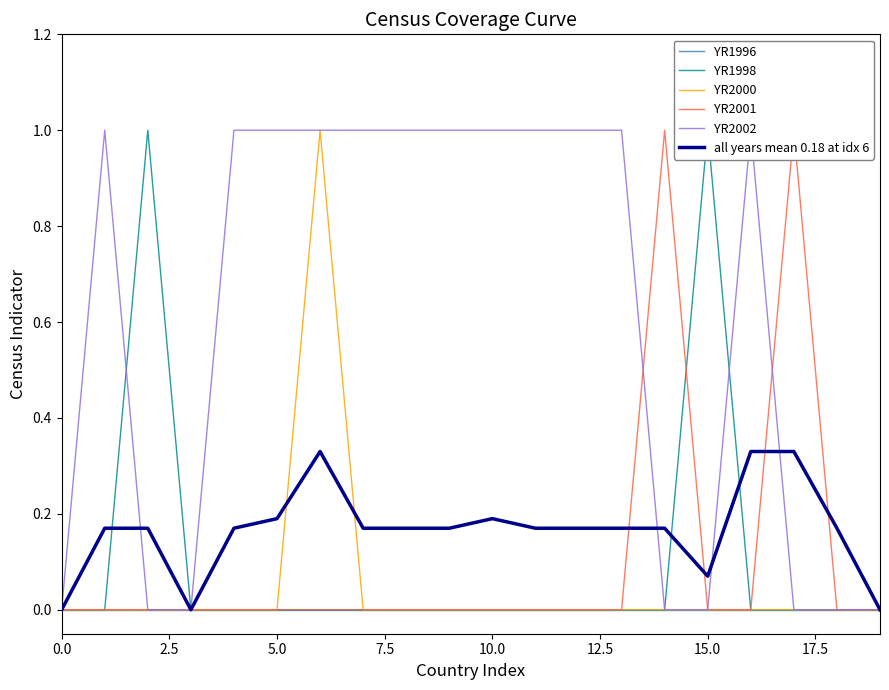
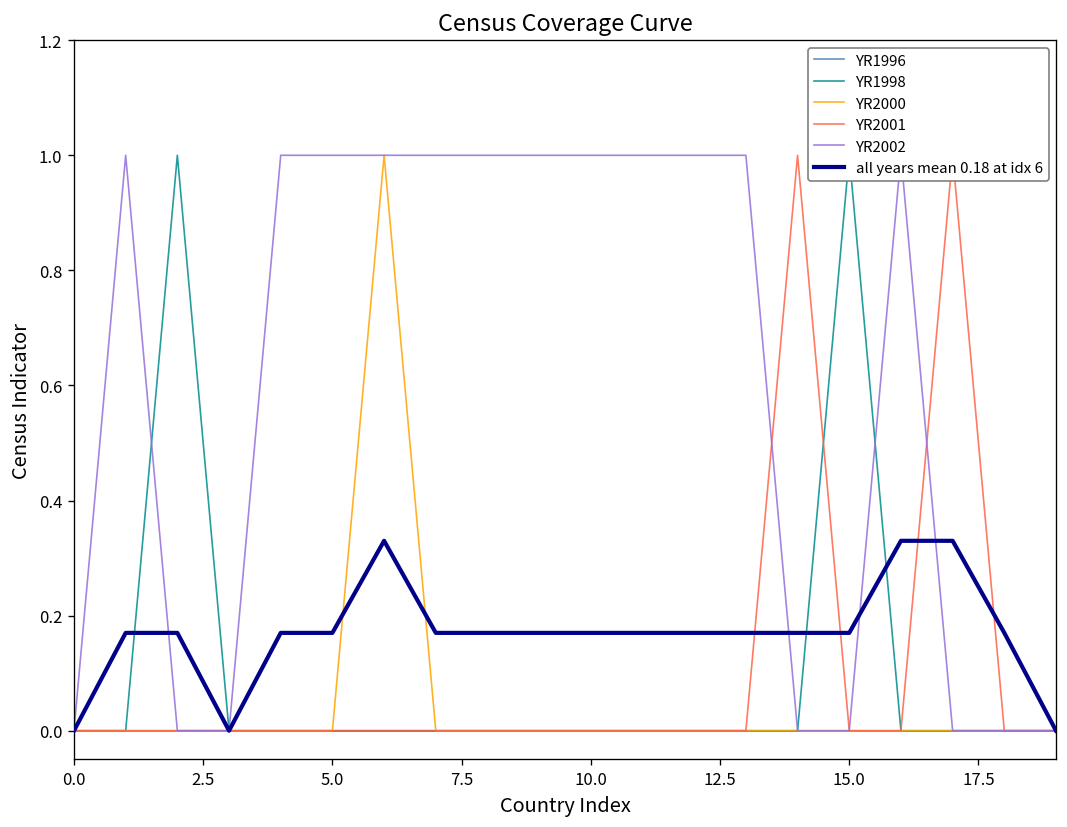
  {
    "YR2002": {
      "5.0": 1.00,
      "10.0": 1.00
    },
    "all years mean 0.18 at idx 6": {
-     "5.0": 0.19,
-     "10.0": 0.19,
-     "15.0": 0.07
+     "5.0": 0.17,
+     "10.0": 0.17,
+     "15.0": 0.17
    }
  }
